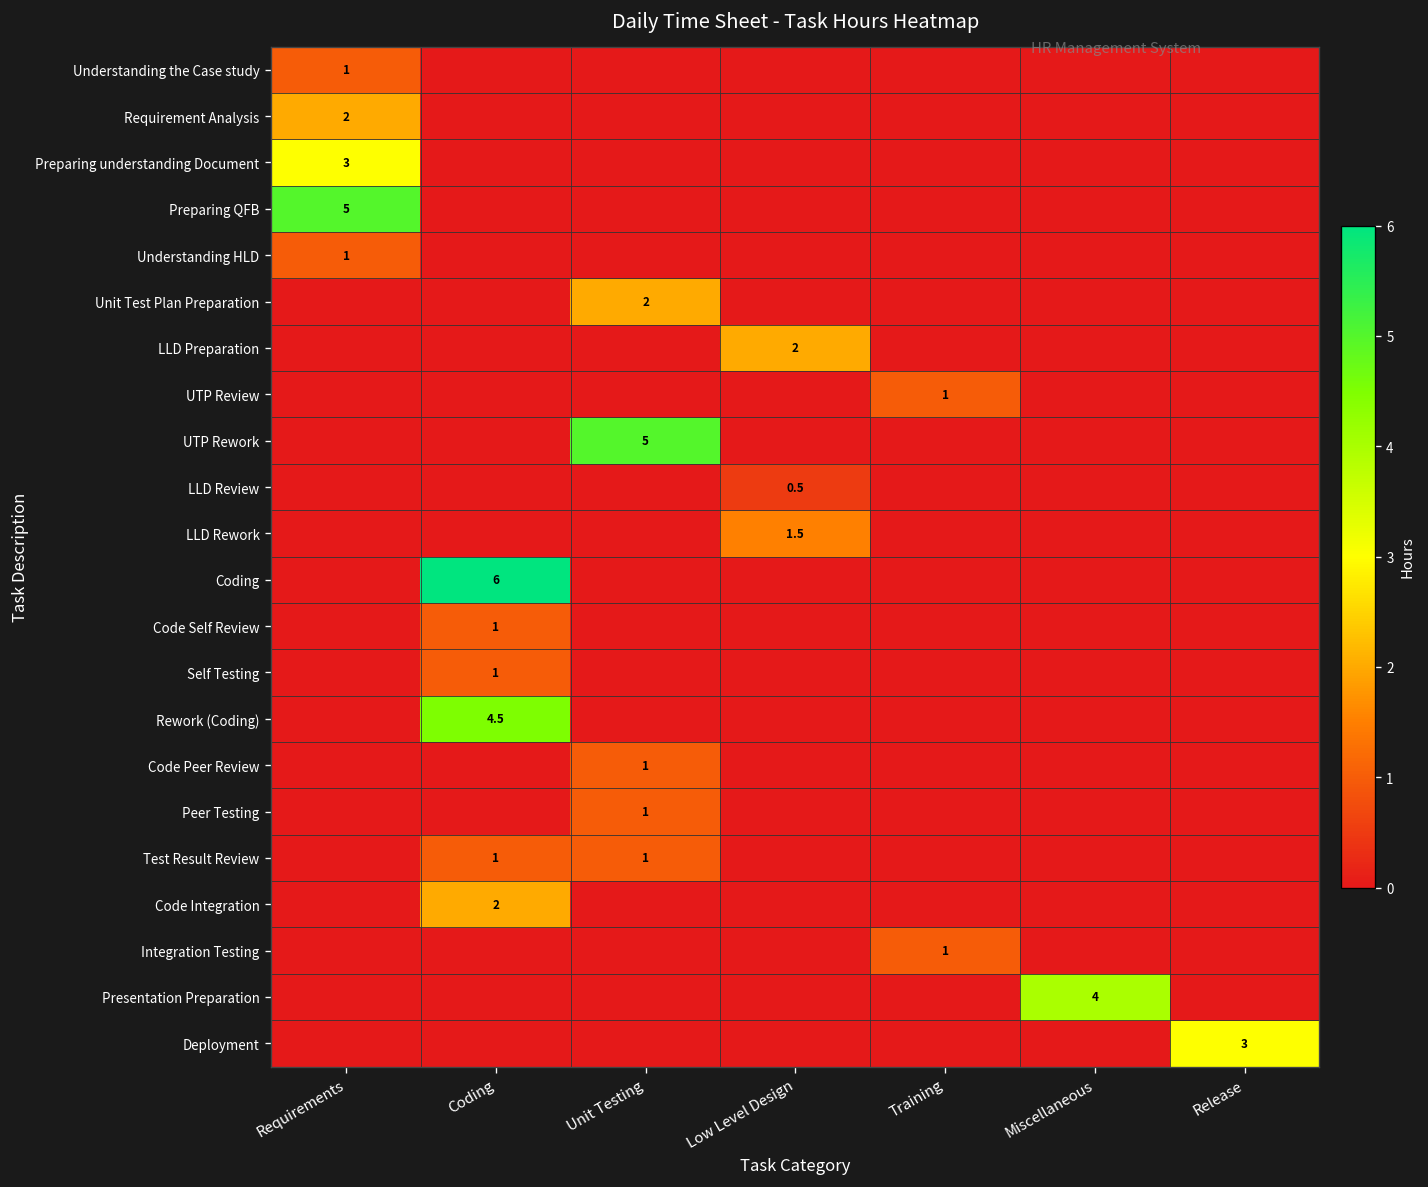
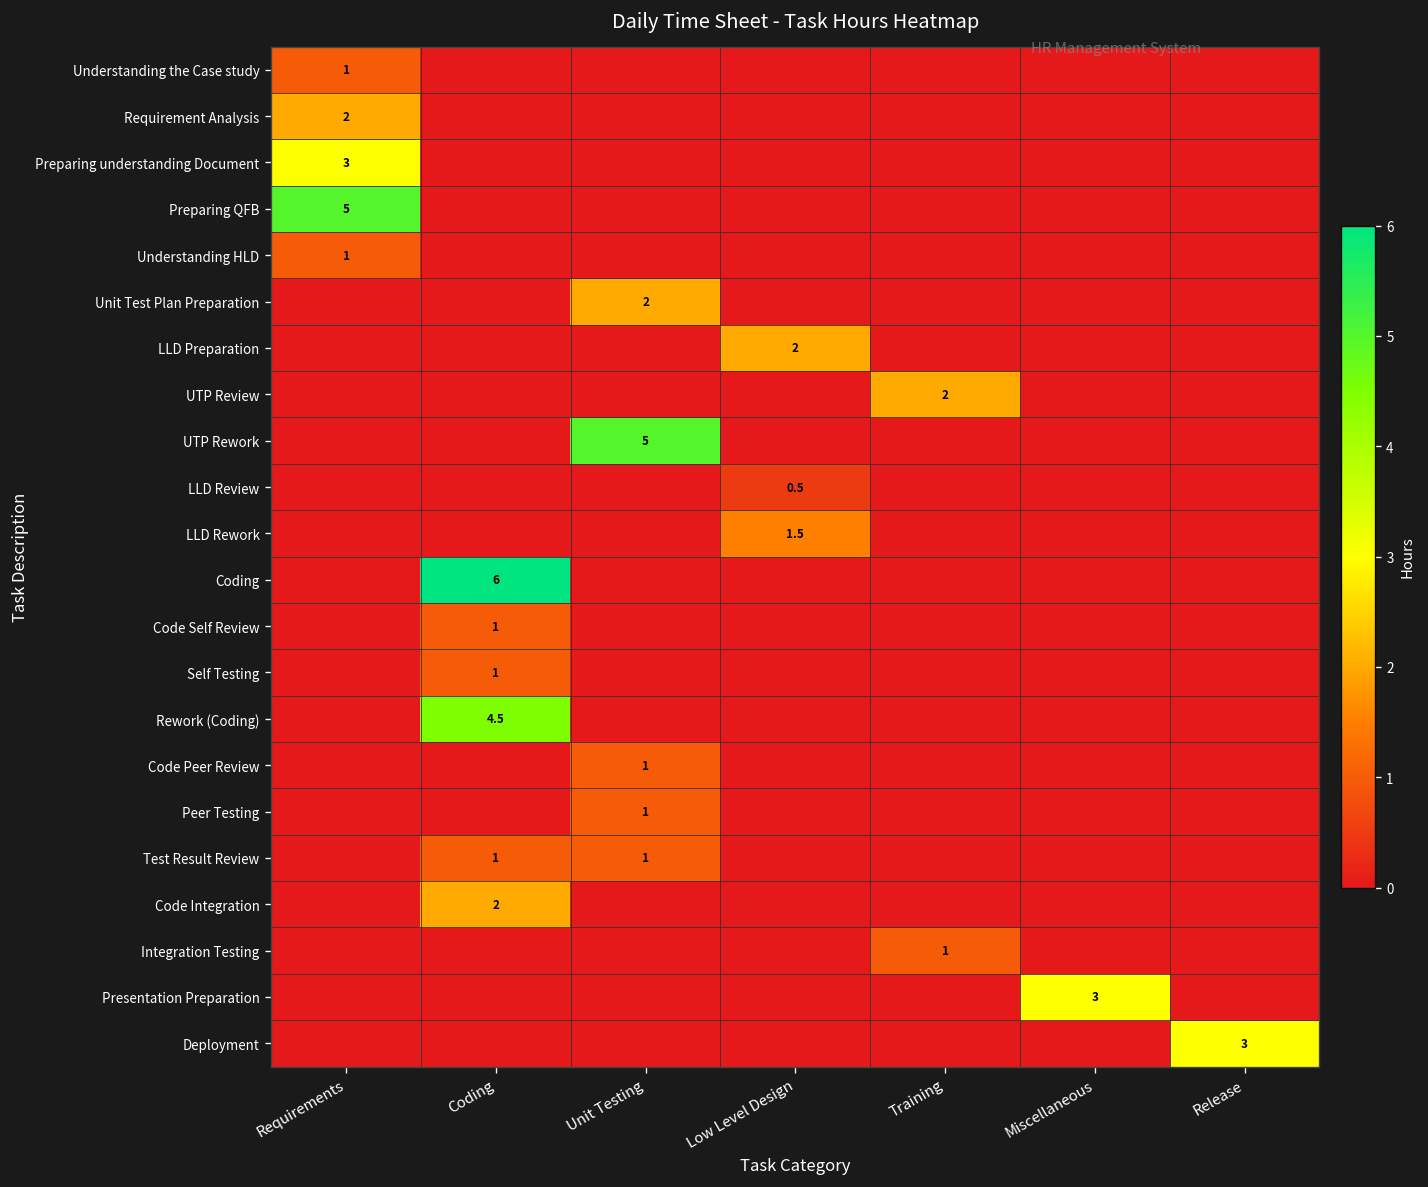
  {
    "Understanding the Case study": {
      "Requirements": 1
    },
    "Requirement Analysis": {
      "Requirements": 2
    },
    "Preparing understanding Document": {
      "Requirements": 3
    },
    "Preparing QFB": {
      "Requirements": 5
    },
    "Understanding HLD": {
      "Requirements": 1
    },
    "Unit Test Plan Preparation": {
      "Unit Testing": 2
    },
    "LLD Preparation": {
      "Low Level Design": 2
    },
    "UTP Review": {
-     "Training": 1
+     "Training": 2
    },
    "UTP Rework": {
      "Unit Testing": 5
    },
    "LLD Review": {
      "Low Level Design": 0.5
    },
    "LLD Rework": {
      "Low Level Design": 1.5
    },
    "Coding": {
      "Coding": 6
    },
    "Code Self Review": {
      "Coding": 1
    },
    "Self Testing": {
      "Coding": 1
    },
    "Rework (Coding)": {
      "Coding": 4.5
    },
    "Code Peer Review": {
      "Unit Testing": 1
    },
    "Peer Testing": {
      "Unit Testing": 1
    },
    "Test Result Review": {
      "Coding": 1,
      "Unit Testing": 1
    },
    "Code Integration": {
      "Coding": 2
    },
    "Integration Testing": {
      "Training": 1
    },
    "Presentation Preparation": {
-     "Miscellaneous": 4
+     "Miscellaneous": 3
    },
    "Deployment": {
      "Release": 3
    }
  }
